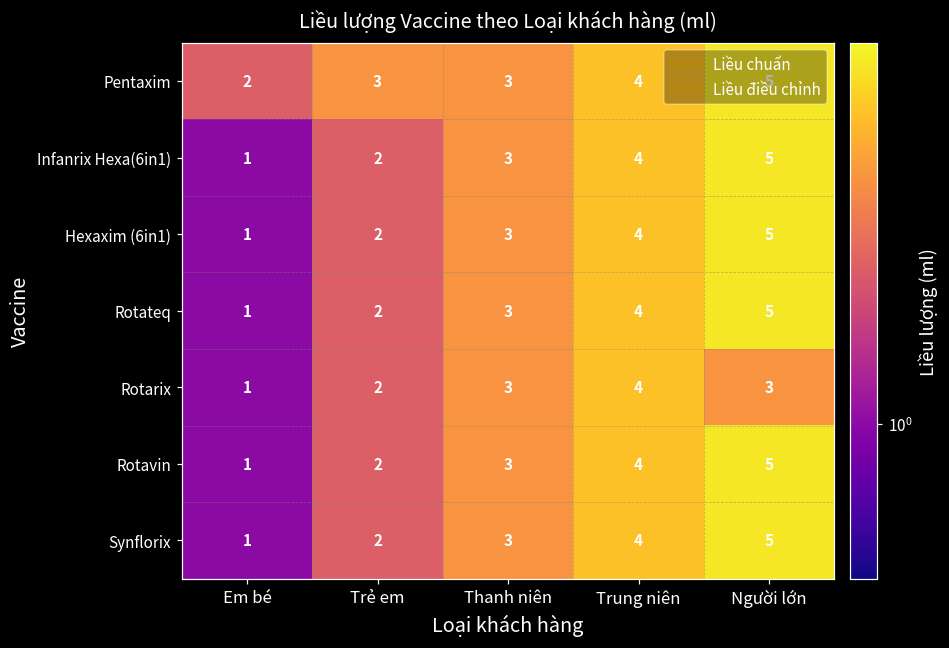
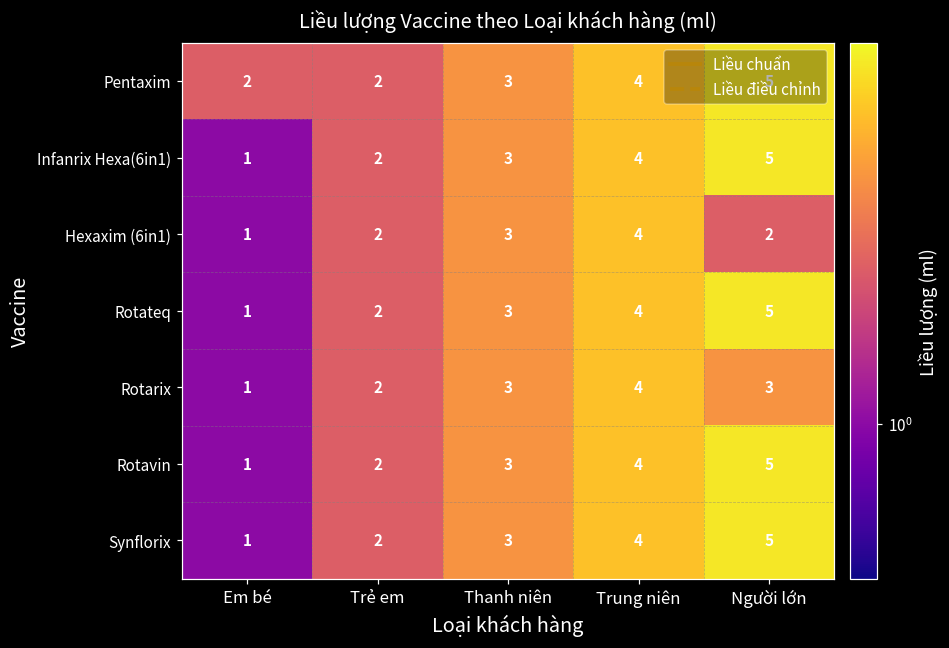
  {
    "Pentaxim": {
      "Em bé": 2,
-     "Trẻ em": 3,
+     "Trẻ em": 2,
      "Thanh niên": 3,
      "Trung niên": 4
    },
    "Infanrix Hexa(6in1)": {
      "Em bé": 1,
      "Trẻ em": 2,
      "Thanh niên": 3,
      "Trung niên": 4,
      "Người lớn": 5
    },
    "Hexaxim (6in1)": {
      "Em bé": 1,
      "Trẻ em": 2,
      "Thanh niên": 3,
      "Trung niên": 4,
-     "Người lớn": 5
+     "Người lớn": 2
    },
    "Rotateq": {
      "Em bé": 1,
      "Trẻ em": 2,
      "Thanh niên": 3,
      "Trung niên": 4,
      "Người lớn": 5
    },
    "Rotarix": {
      "Em bé": 1,
      "Trẻ em": 2,
      "Thanh niên": 3,
      "Trung niên": 4,
      "Người lớn": 3
    },
    "Rotavin": {
      "Em bé": 1,
      "Trẻ em": 2,
      "Thanh niên": 3,
      "Trung niên": 4,
      "Người lớn": 5
    },
    "Synflorix": {
      "Em bé": 1,
      "Trẻ em": 2,
      "Thanh niên": 3,
      "Trung niên": 4,
      "Người lớn": 5
    }
  }
